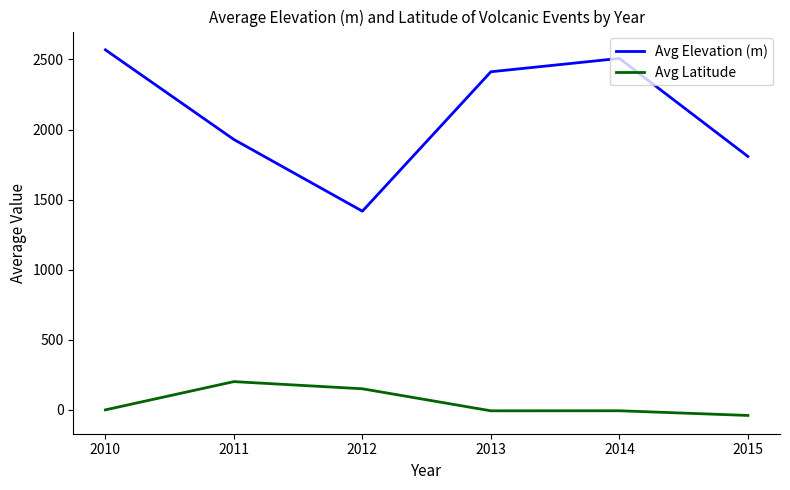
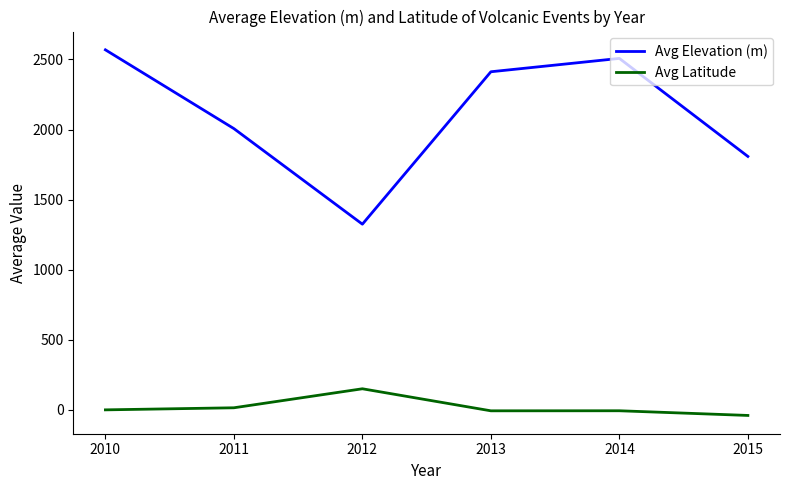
  {
    "Avg Elevation (m)": {
      "2010": 2570,
-     "2011": 1930,
-     "2012": 1420,
+     "2011": 2010,
+     "2012": 1320,
      "2013": 2410,
      "2015": 1810
    },
    "Avg Latitude": {
      "2010": 0,
-     "2011": 200,
+     "2011": 10,
      "2012": 150,
      "2013": -10,
      "2014": -10,
      "2015": -40
    }
  }
